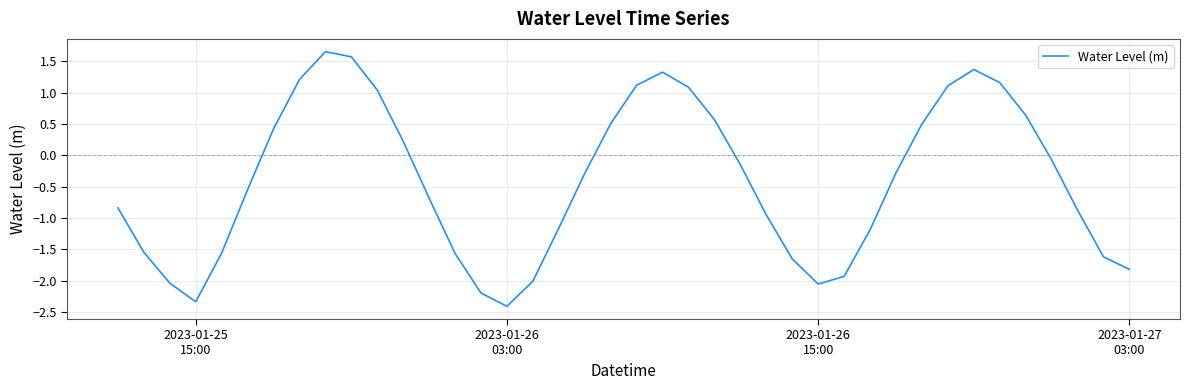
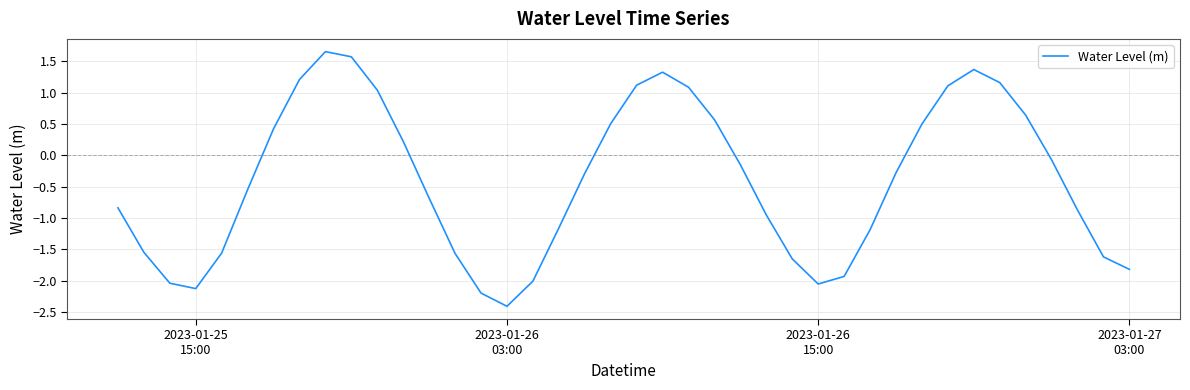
  {
-   "2023-01-25 15:00": -2.3,
+   "2023-01-25 15:00": -2.1,
    "2023-01-26 03:00": -2.4,
    "2023-01-26 15:00": -2.1,
    "2023-01-27 03:00": -1.8
  }
